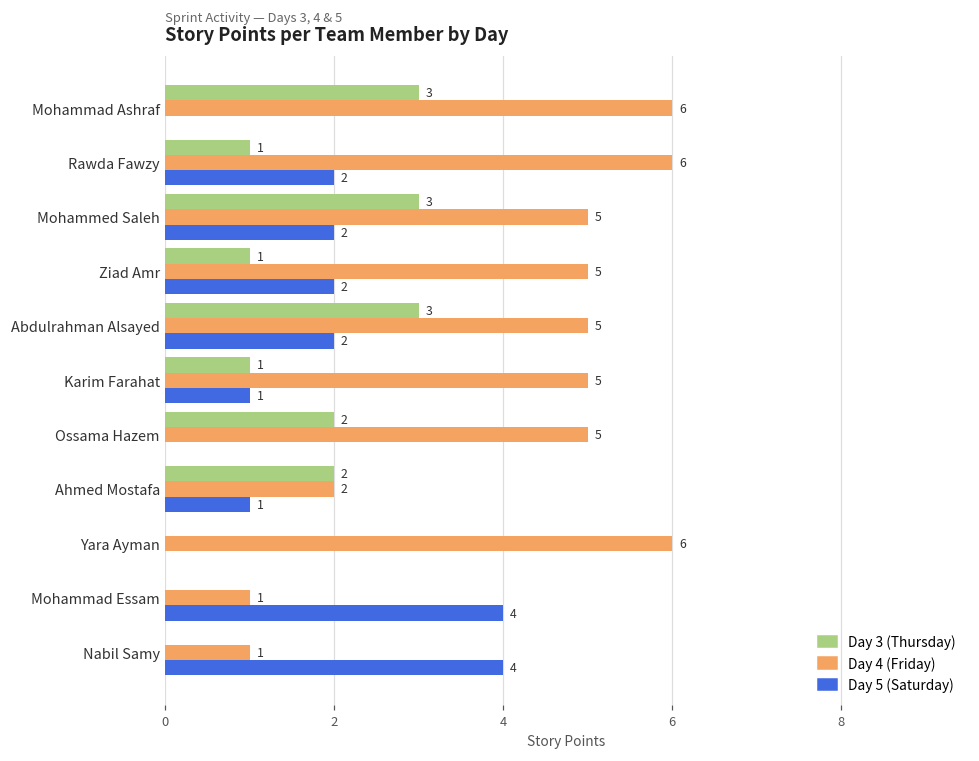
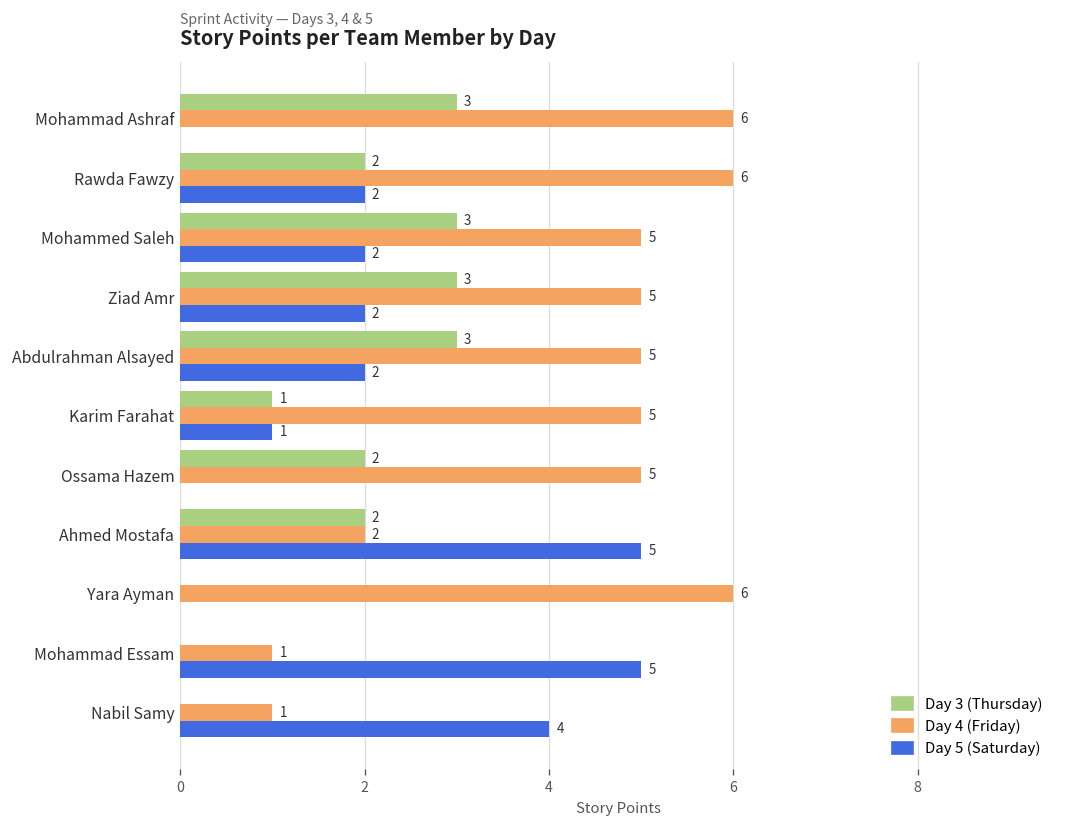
  {
    "Day 3 (Thursday)": {
      "Mohammad Ashraf": 3,
-     "Rawda Fawzy": 1,
+     "Rawda Fawzy": 2,
      "Mohammed Saleh": 3,
-     "Ziad Amr": 1,
+     "Ziad Amr": 3,
      "Abdulrahman Alsayed": 3,
      "Karim Farahat": 1,
      "Ossama Hazem": 2,
      "Ahmed Mostafa": 2
    },
    "Day 4 (Friday)": {
      "Mohammad Ashraf": 6,
      "Rawda Fawzy": 6,
      "Mohammed Saleh": 5,
      "Ziad Amr": 5,
      "Abdulrahman Alsayed": 5,
      "Karim Farahat": 5,
      "Ossama Hazem": 5,
      "Ahmed Mostafa": 2,
      "Yara Ayman": 6,
      "Mohammad Essam": 1,
      "Nabil Samy": 1
    },
    "Day 5 (Saturday)": {
      "Rawda Fawzy": 2,
      "Mohammed Saleh": 2,
      "Ziad Amr": 2,
      "Abdulrahman Alsayed": 2,
      "Karim Farahat": 1,
-     "Ahmed Mostafa": 1,
-     "Mohammad Essam": 4,
+     "Ahmed Mostafa": 5,
+     "Mohammad Essam": 5,
      "Nabil Samy": 4
    }
  }
